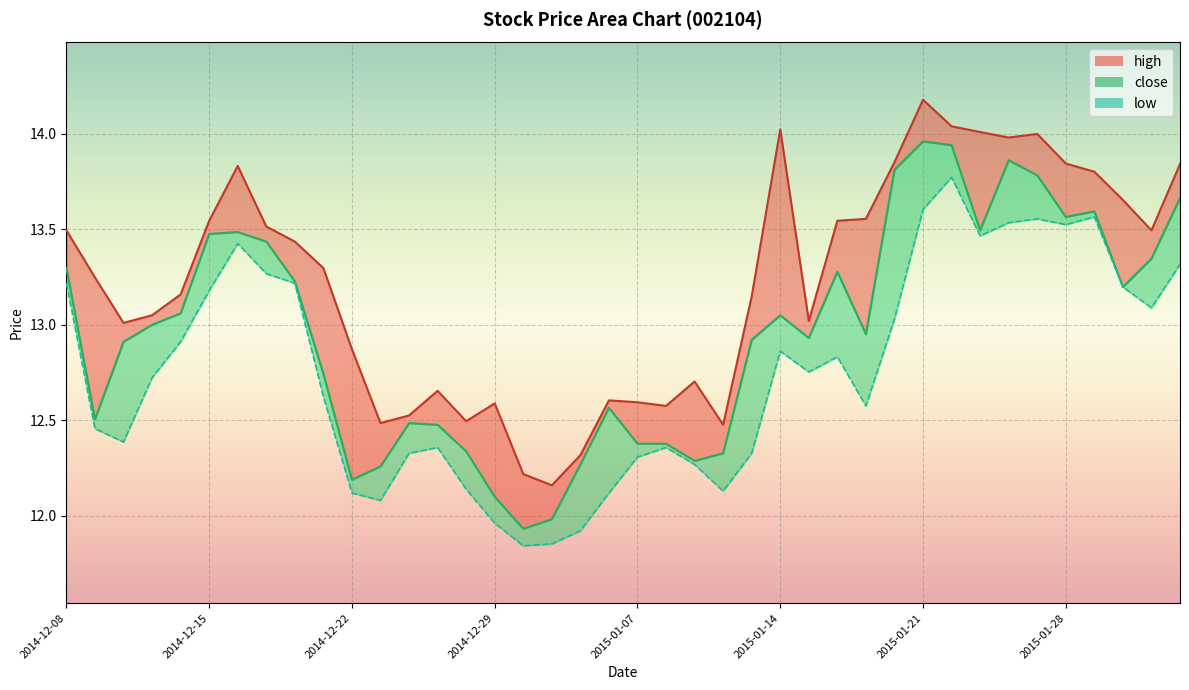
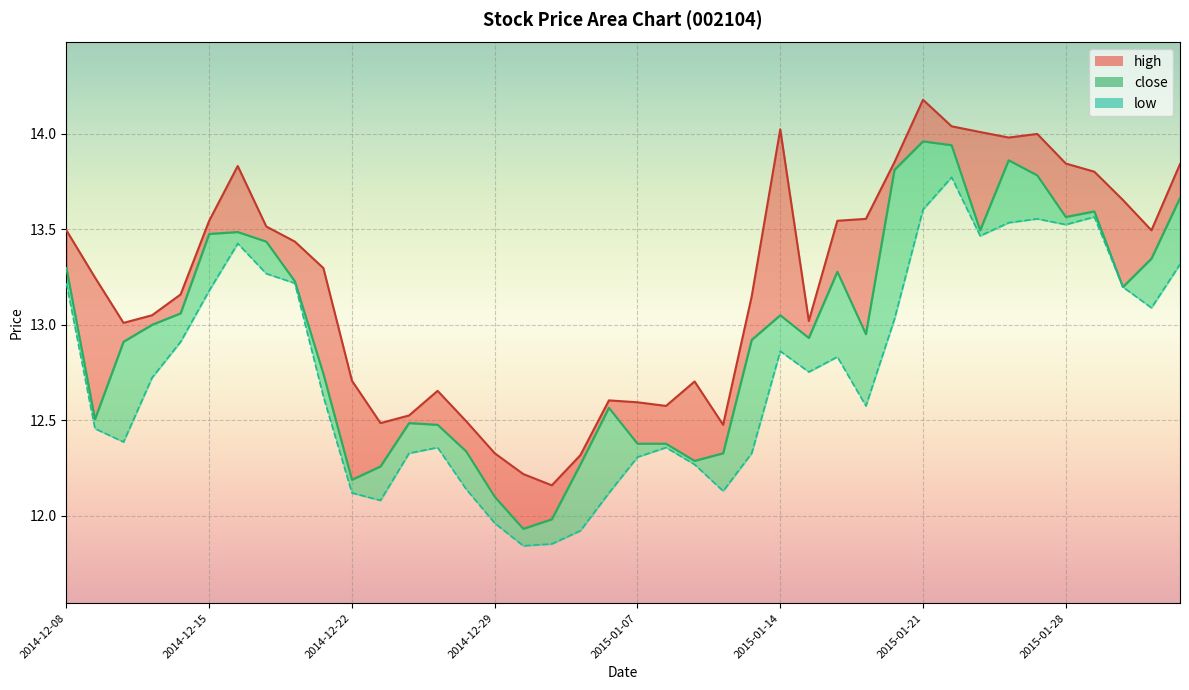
  {
    "high": {
      "2014-12-08": 13.50,
      "2014-12-15": 13.55,
-     "2014-12-22": 12.87,
-     "2014-12-29": 12.59,
+     "2014-12-22": 12.71,
+     "2014-12-29": 12.33,
      "2015-01-07": 12.59,
      "2015-01-14": 14.02,
      "2015-01-21": 14.18,
      "2015-01-28": 13.85
    }
  }
